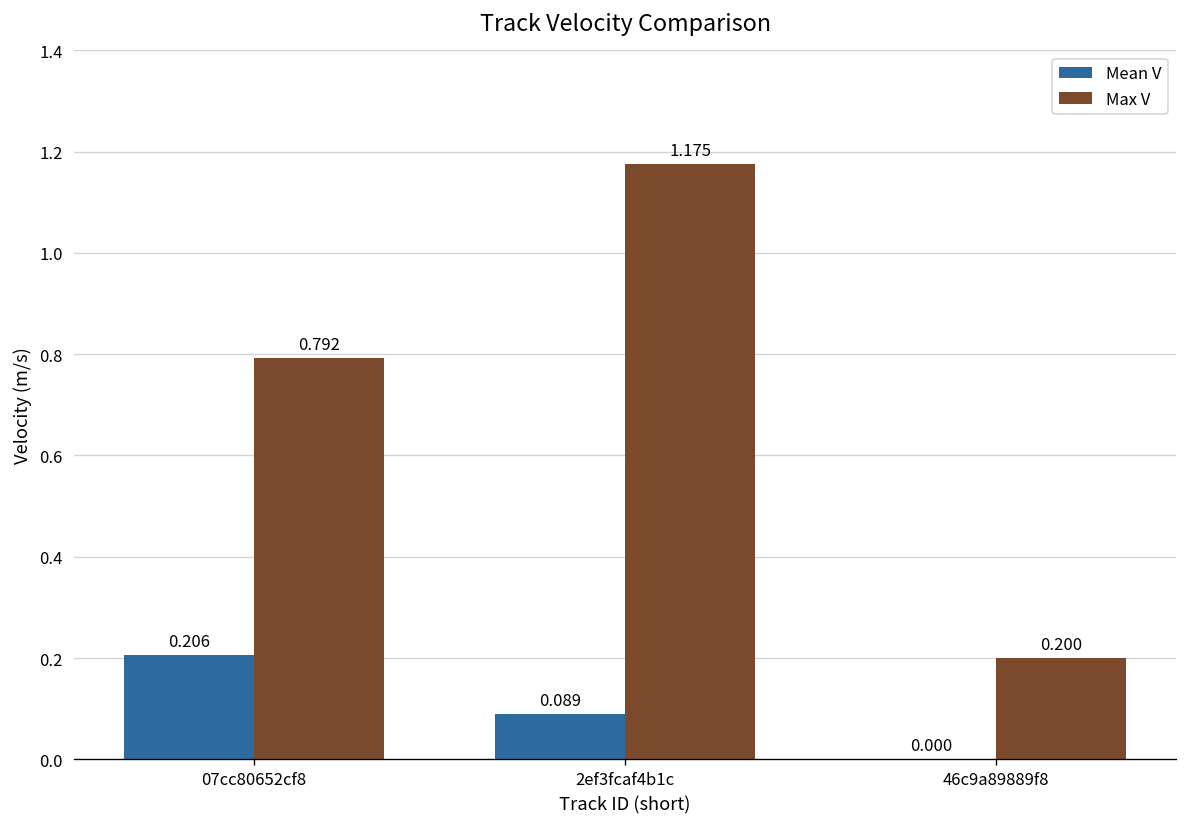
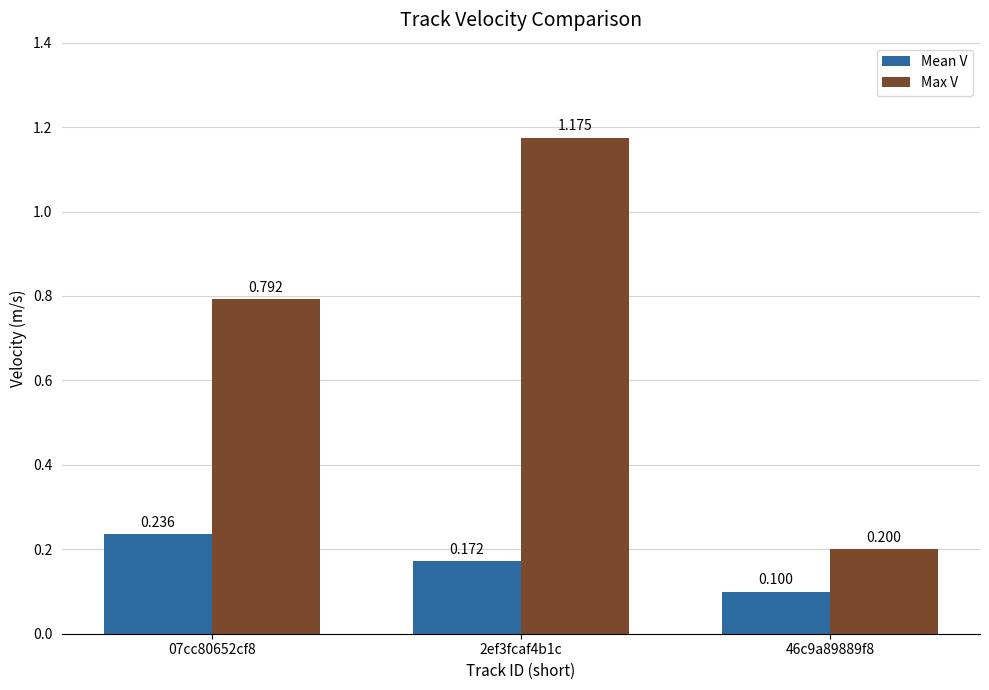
  {
    "Mean V": {
-     "07cc80652cf8": 0.206,
-     "2ef3fcaf4b1c": 0.089,
-     "46c9a89889f8": 0.000
+     "07cc80652cf8": 0.236,
+     "2ef3fcaf4b1c": 0.172,
+     "46c9a89889f8": 0.100
    },
    "Max V": {
      "07cc80652cf8": 0.792,
      "2ef3fcaf4b1c": 1.175,
      "46c9a89889f8": 0.200
    }
  }
